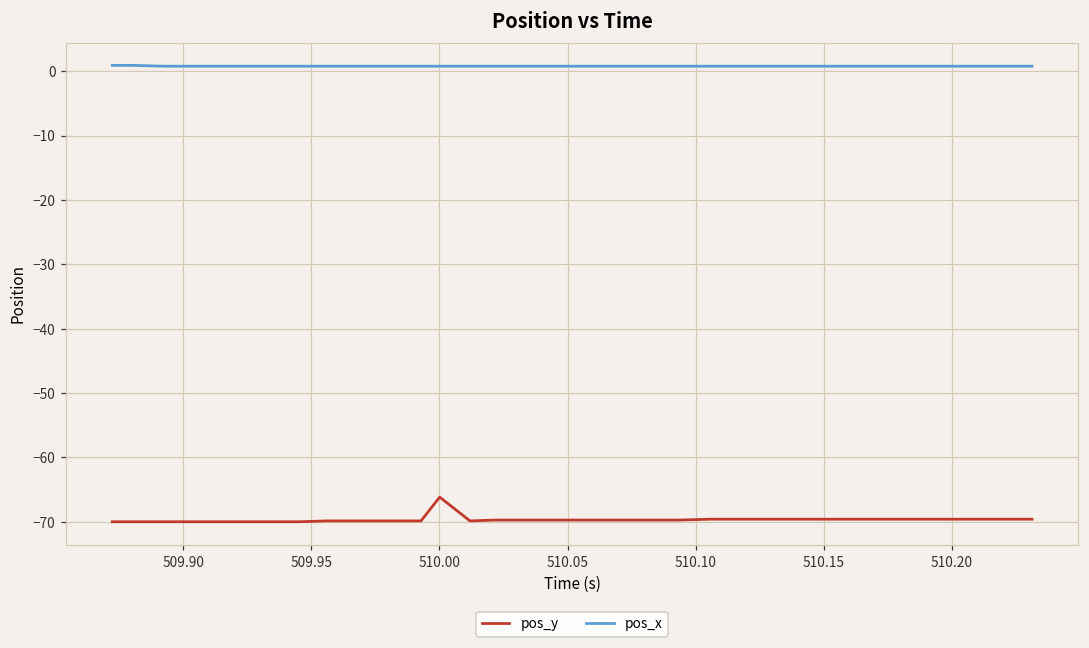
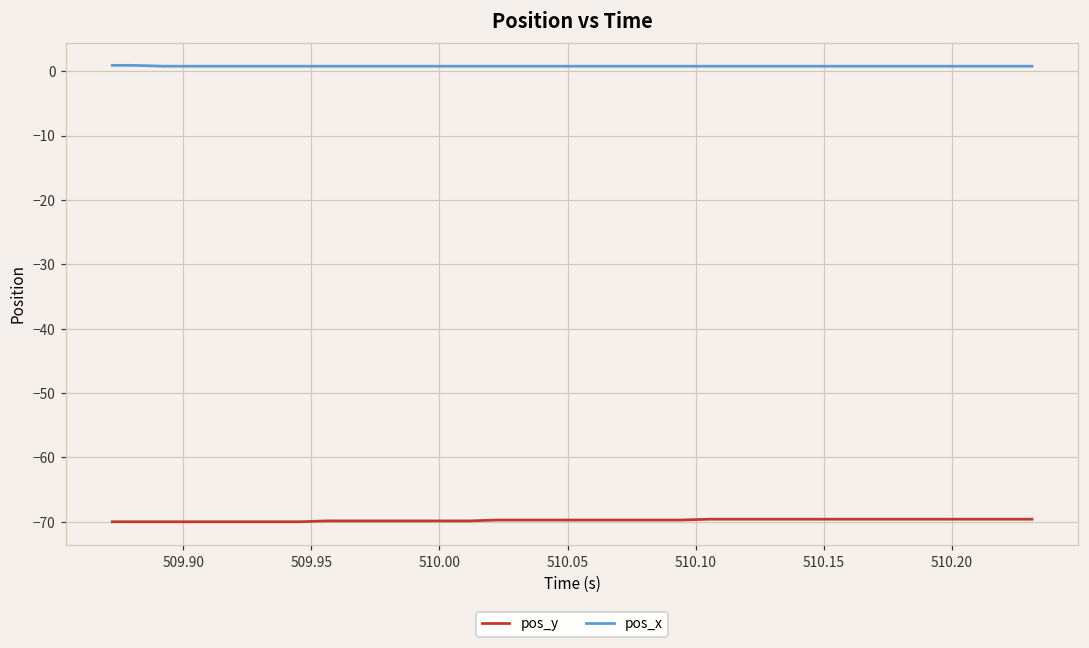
  {
    "pos_y": {
      "509.90": -70,
-     "510.00": -66
+     "510.00": -70
    },
    "pos_x": {
      "509.90": 1,
      "510.00": 1
    }
  }
